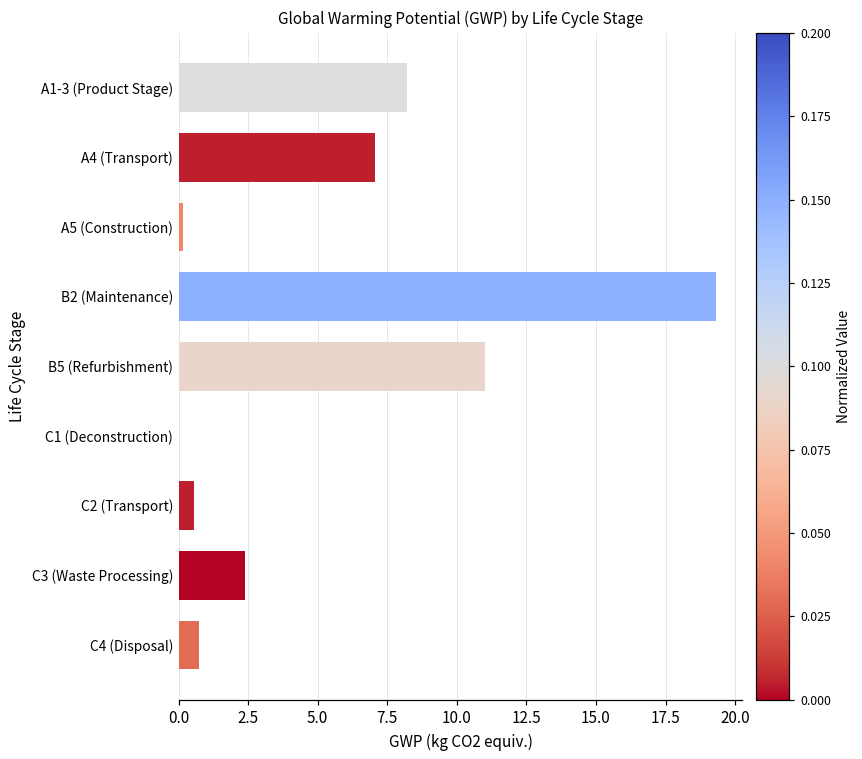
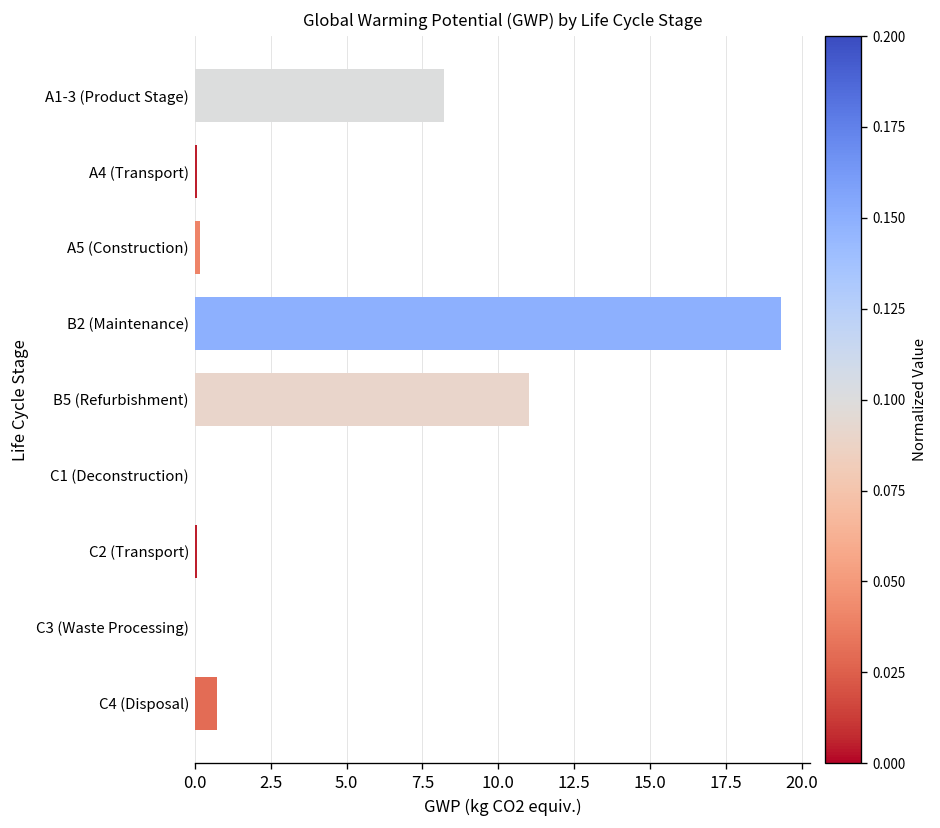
  {
    "A1-3 (Product Stage)": 8.2,
-   "A4 (Transport)": 7.1,
+   "A4 (Transport)": 0.1,
    "A5 (Construction)": 0.2,
    "B2 (Maintenance)": 19.3,
    "B5 (Refurbishment)": 11.0,
    "C1 (Deconstruction)": 0.0,
-   "C2 (Transport)": 0.5,
-   "C3 (Waste Processing)": 2.4,
+   "C2 (Transport)": 0.1,
+   "C3 (Waste Processing)": 0.0,
    "C4 (Disposal)": 0.7
  }
